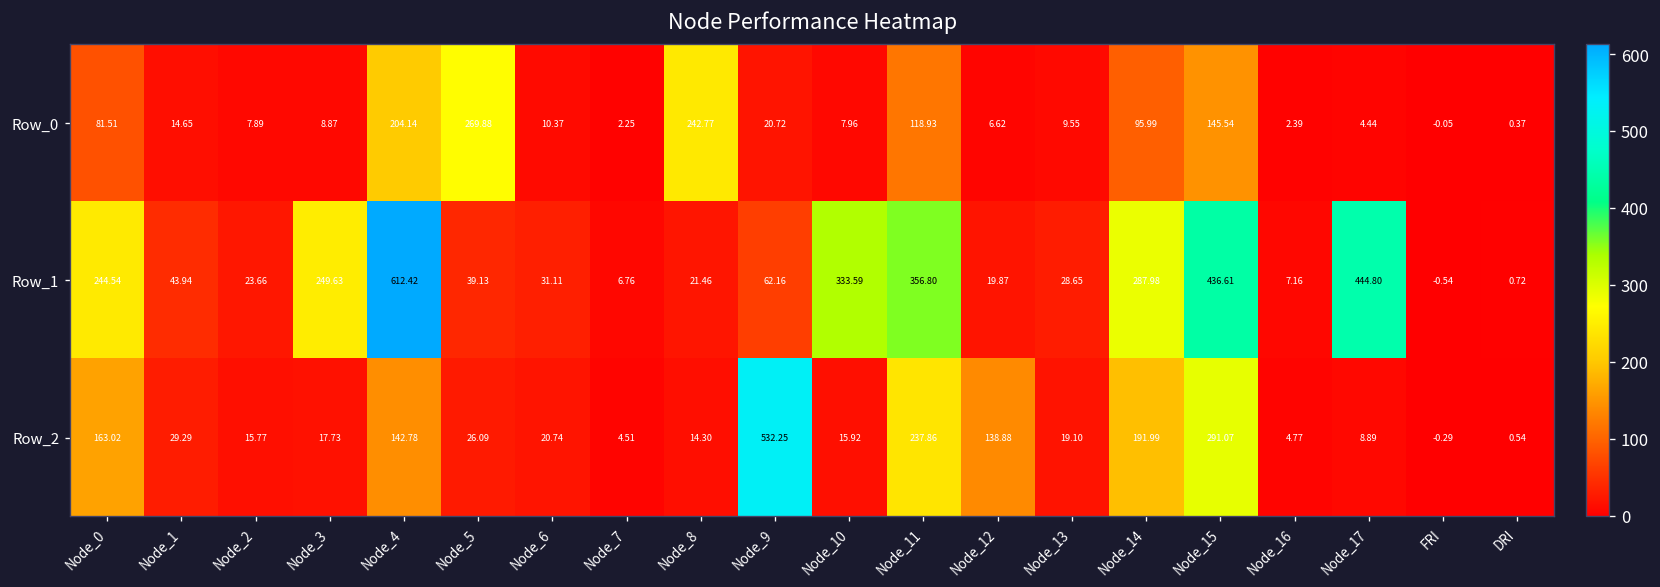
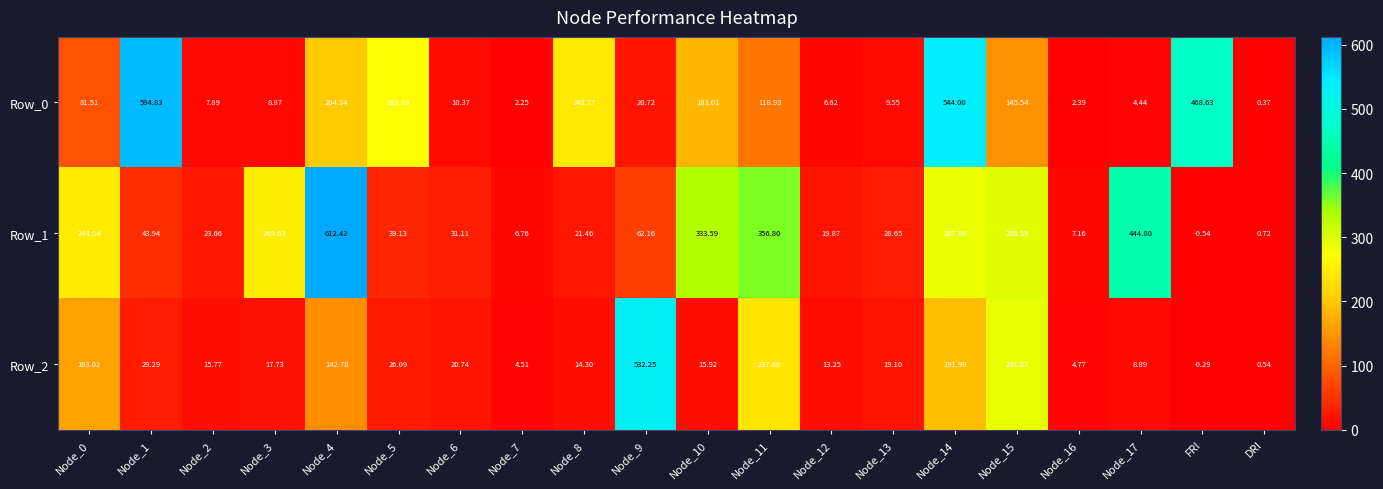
  {
    "Row_0": {
      "Node_0": 81.51,
-     "Node_1": 14.65,
+     "Node_1": 594.83,
      "Node_2": 7.89,
      "Node_3": 8.87,
      "Node_4": 204.14,
      "Node_5": 269.88,
      "Node_6": 10.37,
      "Node_7": 2.25,
      "Node_8": 242.77,
      "Node_9": 20.72,
-     "Node_10": 7.96,
+     "Node_10": 183.01,
      "Node_11": 118.93,
      "Node_12": 6.62,
      "Node_13": 9.55,
-     "Node_14": 95.99,
+     "Node_14": 544.00,
      "Node_15": 145.54,
      "Node_16": 2.39,
      "Node_17": 4.44,
-     "FRI": -0.05,
+     "FRI": 468.63,
      "DRI": 0.37
    },
    "Row_1": {
      "Node_0": 244.54,
      "Node_1": 43.94,
      "Node_2": 23.66,
      "Node_3": 249.63,
      "Node_4": 612.42,
      "Node_5": 39.13,
      "Node_6": 31.11,
      "Node_7": 6.76,
      "Node_8": 21.46,
      "Node_9": 62.16,
      "Node_10": 333.59,
      "Node_11": 356.80,
      "Node_12": 19.87,
      "Node_13": 28.65,
      "Node_14": 287.98,
-     "Node_15": 436.61,
+     "Node_15": 296.59,
      "Node_16": 7.16,
      "Node_17": 444.80,
      "FRI": -0.54,
      "DRI": 0.72
    },
    "Row_2": {
      "Node_0": 163.02,
      "Node_1": 29.29,
      "Node_2": 15.77,
      "Node_3": 17.73,
      "Node_4": 142.78,
      "Node_5": 26.09,
      "Node_6": 20.74,
      "Node_7": 4.51,
      "Node_8": 14.30,
      "Node_9": 532.25,
      "Node_10": 15.92,
      "Node_11": 237.86,
-     "Node_12": 138.88,
+     "Node_12": 13.25,
      "Node_13": 19.10,
      "Node_14": 191.99,
      "Node_15": 291.07,
      "Node_16": 4.77,
      "Node_17": 8.89,
      "FRI": -0.29,
      "DRI": 0.54
    }
  }
